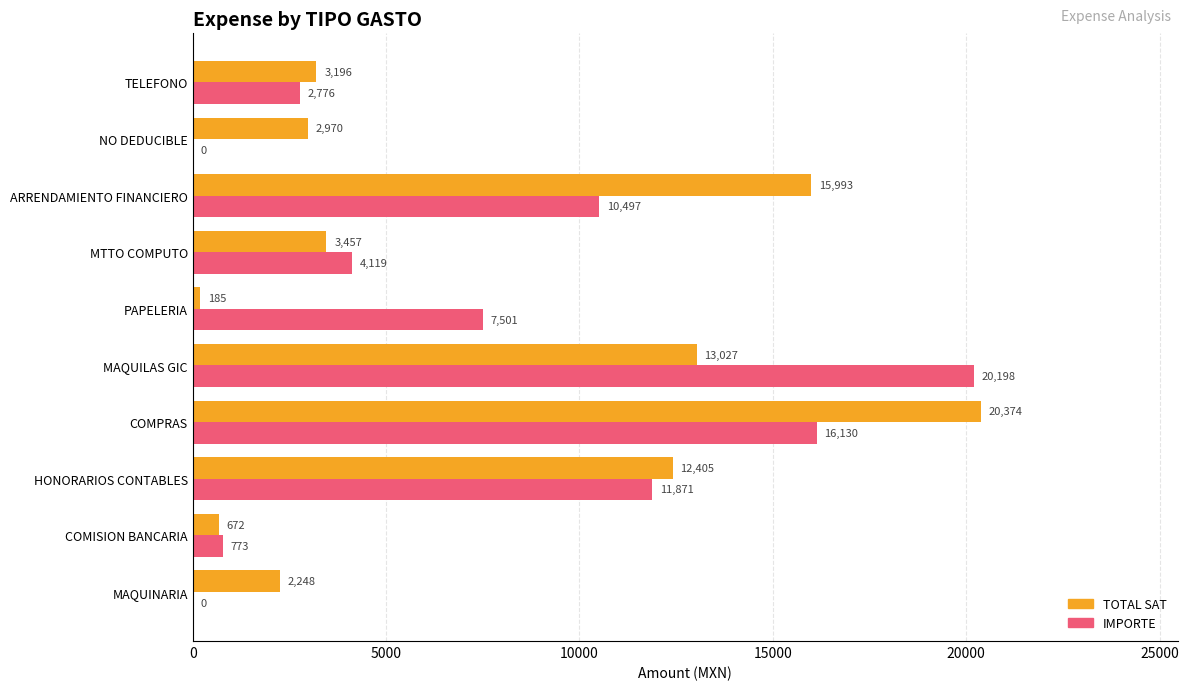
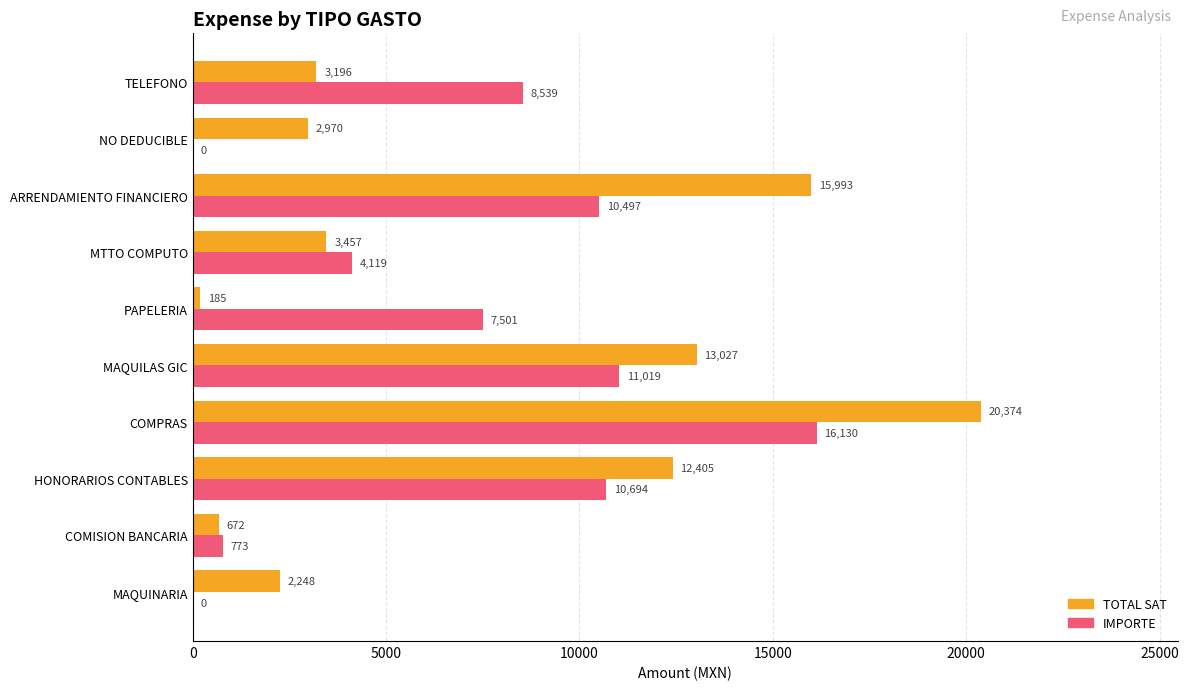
  {
    "TOTAL SAT": {
      "TELEFONO": "3,196",
      "NO DEDUCIBLE": "2,970",
      "ARRENDAMIENTO FINANCIERO": "15,993",
      "MTTO COMPUTO": "3,457",
      "PAPELERIA": "185",
      "MAQUILAS GIC": "13,027",
      "COMPRAS": "20,374",
      "HONORARIOS CONTABLES": "12,405",
      "COMISION BANCARIA": "672",
      "MAQUINARIA": "2,248"
    },
    "IMPORTE": {
-     "TELEFONO": "2,776",
+     "TELEFONO": "8,539",
      "NO DEDUCIBLE": "0",
      "ARRENDAMIENTO FINANCIERO": "10,497",
      "MTTO COMPUTO": "4,119",
      "PAPELERIA": "7,501",
-     "MAQUILAS GIC": "20,198",
+     "MAQUILAS GIC": "11,019",
      "COMPRAS": "16,130",
-     "HONORARIOS CONTABLES": "11,871",
+     "HONORARIOS CONTABLES": "10,694",
      "COMISION BANCARIA": "773",
      "MAQUINARIA": "0"
    }
  }
